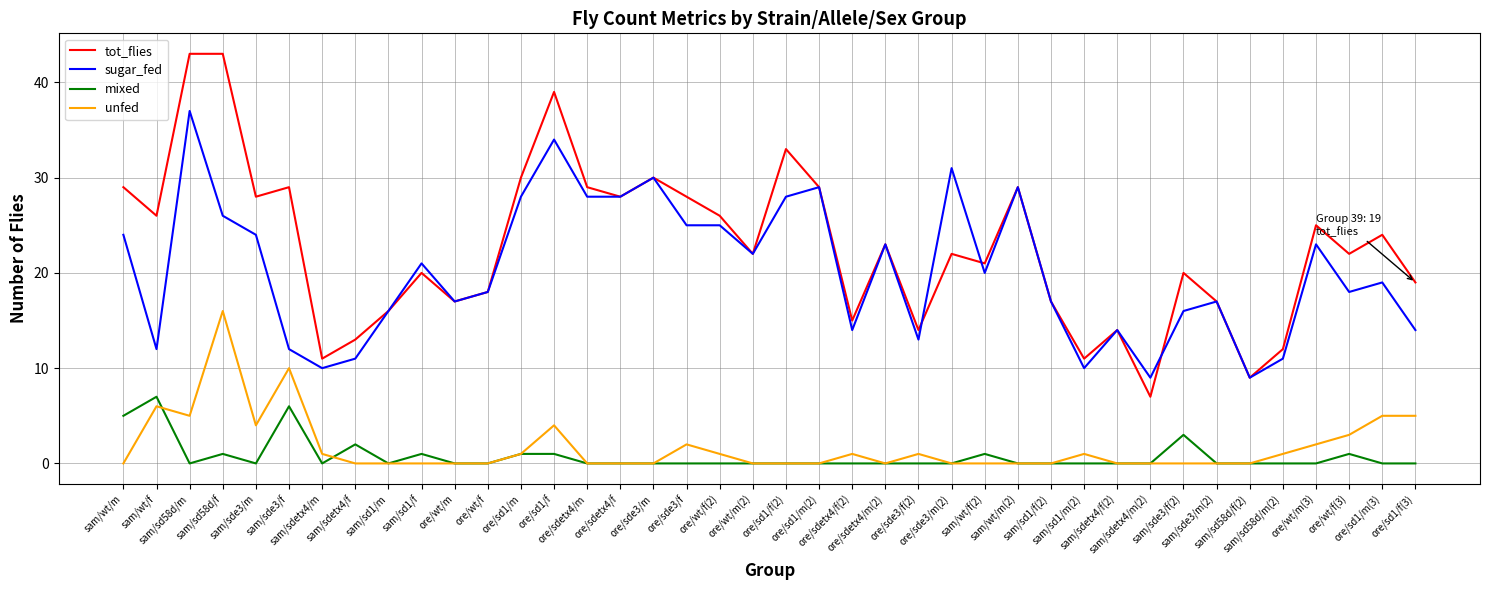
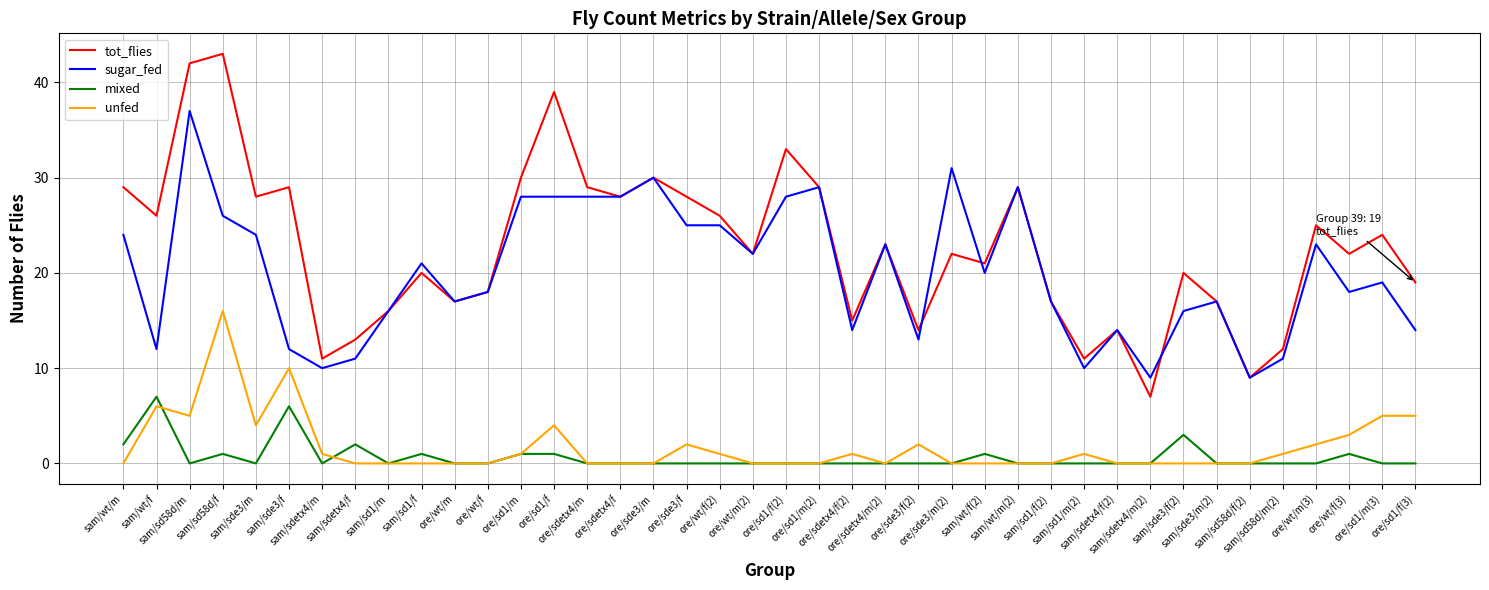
  {
    "tot_flies": {
      "sam/wt/m": 29,
      "sam/wt/f": 26,
-     "sam/sd58d/m": 43,
+     "sam/sd58d/m": 42,
      "sam/sd58d/f": 43,
      "sam/sde3/m": 28,
      "sam/sde3/f": 29,
      "sam/sdetx4/m": 11,
      "sam/sdetx4/f": 13,
      "sam/sd1/f": 20,
      "ore/sd1/m": 30,
      "ore/sd1/f": 39,
      "ore/sdetx4/m": 29,
      "ore/sde3/f": 28,
      "ore/wt/f(2)": 26,
      "ore/sd1/f(2)": 33,
      "ore/sdetx4/f(2)": 15,
      "ore/sde3/f(2)": 14,
      "ore/sde3/m(2)": 22,
      "sam/wt/f(2)": 21,
      "sam/sd1/m(2)": 11,
      "sam/sdetx4/m(2)": 7,
      "sam/sde3/f(2)": 20,
      "sam/sd58d/m(2)": 12,
      "ore/sd1/f(3)": 19
    },
    "sugar_fed": {
      "sam/wt/m": 24,
      "sam/wt/f": 12,
      "sam/sd58d/m": 37,
      "sam/sd58d/f": 26,
      "sam/sde3/m": 24,
      "sam/sde3/f": 12,
      "sam/sdetx4/m": 10,
      "sam/sdetx4/f": 11,
      "sam/sd1/f": 21,
      "ore/sd1/m": 28,
-     "ore/sd1/f": 34,
+     "ore/sd1/f": 28,
      "ore/sdetx4/m": 28,
      "ore/sde3/f": 25,
      "ore/wt/f(2)": 25,
      "ore/sd1/f(2)": 28,
      "ore/sdetx4/f(2)": 14,
      "ore/sde3/f(2)": 13,
      "ore/sde3/m(2)": 31,
      "sam/wt/f(2)": 20,
      "sam/sd1/m(2)": 10,
      "sam/sdetx4/m(2)": 9,
      "sam/sde3/f(2)": 16,
      "sam/sd58d/m(2)": 11,
      "ore/wt/f(3)": 18,
      "ore/sd1/f(3)": 14
    },
    "mixed": {
-     "sam/wt/m": 5,
+     "sam/wt/m": 2,
      "sam/wt/f": 7,
      "sam/sd58d/m": 0,
      "sam/sd58d/f": 1,
      "sam/sde3/m": 0,
      "sam/sde3/f": 6,
      "sam/sdetx4/m": 0,
      "sam/sdetx4/f": 2,
      "sam/sd1/f": 1,
      "ore/sd1/f": 1,
      "ore/sde3/f": 0,
      "ore/wt/f(2)": 0,
      "ore/sdetx4/f(2)": 0,
      "ore/sde3/f(2)": 0,
      "sam/wt/f(2)": 1,
      "sam/sd1/m(2)": 0,
      "sam/sde3/f(2)": 3,
      "sam/sd58d/m(2)": 0,
      "ore/wt/m(3)": 0,
      "ore/wt/f(3)": 1,
      "ore/sd1/m(3)": 0,
      "ore/sd1/f(3)": 0
    },
    "unfed": {
      "sam/wt/m": 0,
      "sam/wt/f": 6,
      "sam/sd58d/m": 5,
      "sam/sd58d/f": 16,
      "sam/sde3/m": 4,
      "sam/sde3/f": 10,
      "sam/sdetx4/m": 1,
      "sam/sdetx4/f": 0,
      "sam/sd1/f": 0,
      "ore/sd1/f": 4,
      "ore/sde3/f": 2,
      "ore/wt/f(2)": 1,
      "ore/sdetx4/f(2)": 1,
-     "ore/sde3/f(2)": 1,
+     "ore/sde3/f(2)": 2,
      "sam/wt/f(2)": 0,
      "sam/sd1/m(2)": 1,
      "sam/sde3/f(2)": 0,
      "sam/sd58d/m(2)": 1,
      "ore/wt/m(3)": 2,
      "ore/wt/f(3)": 3,
      "ore/sd1/m(3)": 5,
      "ore/sd1/f(3)": 5
    }
  }
